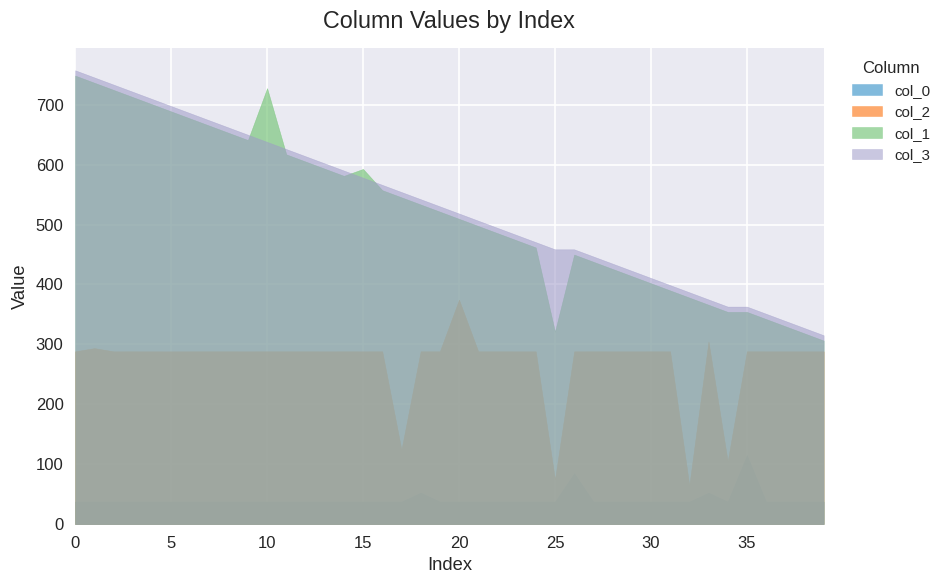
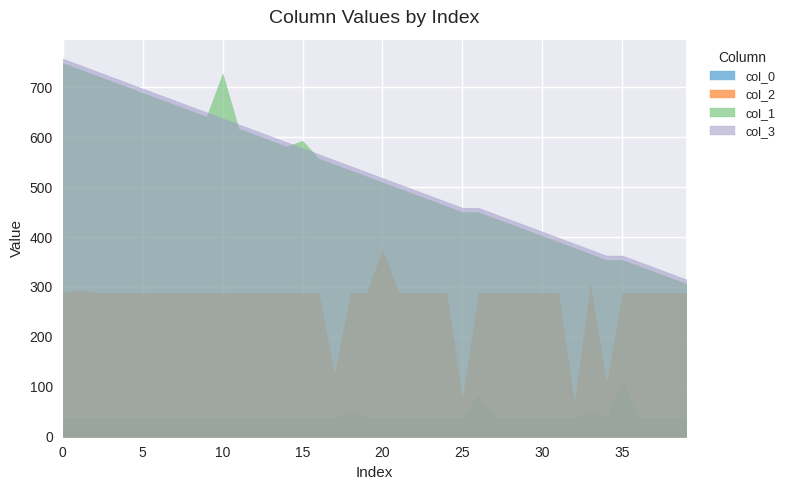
  {
    "col_2": {
      "0": 290,
      "5": 290,
      "10": 290,
      "15": 290,
      "20": 370,
      "25": 70,
      "30": 290,
      "35": 290
    },
    "col_1": {
      "0": 750,
      "5": 690,
      "10": 730,
      "15": 590,
      "20": 510,
-     "25": 320,
+     "25": 450,
      "30": 400,
      "35": 350
    }
  }
